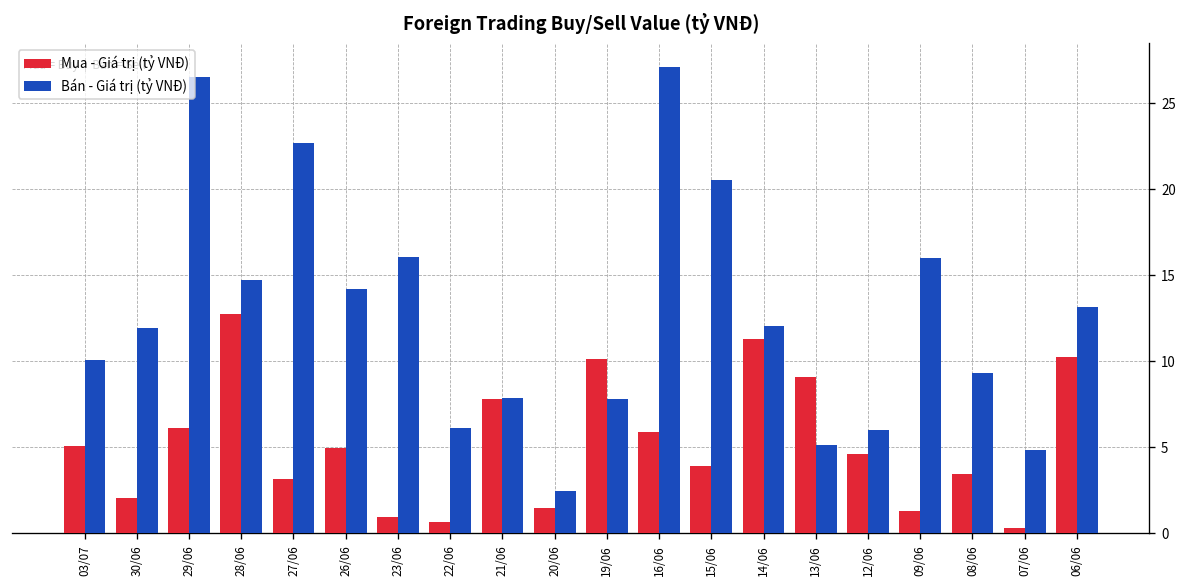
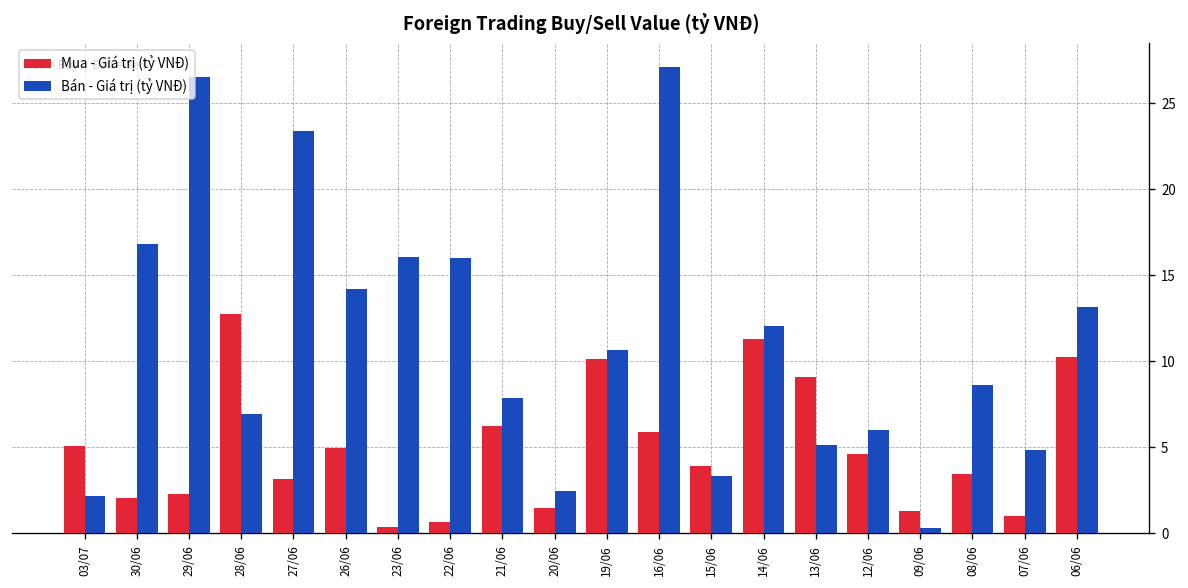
  {
    "Mua - Giá trị (tỷ VNĐ)": {
      "03/07": 5.1,
      "30/06": 2.1,
-     "29/06": 6.1,
+     "29/06": 2.3,
      "28/06": 12.7,
      "27/06": 3.1,
      "26/06": 5.0,
-     "23/06": 0.9,
+     "23/06": 0.4,
      "22/06": 0.7,
-     "21/06": 7.8,
+     "21/06": 6.2,
      "20/06": 1.5,
      "19/06": 10.1,
      "16/06": 5.9,
      "15/06": 3.9,
      "14/06": 11.3,
      "13/06": 9.1,
      "12/06": 4.6,
      "09/06": 1.3,
      "08/06": 3.5,
-     "07/06": 0.3,
+     "07/06": 1.0,
      "06/06": 10.3
    },
    "Bán - Giá trị (tỷ VNĐ)": {
-     "03/07": 10.1,
-     "30/06": 12.0,
+     "03/07": 2.2,
+     "30/06": 16.8,
      "29/06": 26.5,
-     "28/06": 14.7,
-     "27/06": 22.7,
+     "28/06": 7.0,
+     "27/06": 23.4,
      "26/06": 14.2,
      "23/06": 16.0,
-     "22/06": 6.1,
+     "22/06": 16.0,
      "21/06": 7.9,
      "20/06": 2.4,
-     "19/06": 7.8,
+     "19/06": 10.7,
      "16/06": 27.1,
-     "15/06": 20.5,
+     "15/06": 3.4,
      "14/06": 12.0,
      "13/06": 5.1,
      "12/06": 6.0,
-     "09/06": 16.0,
-     "08/06": 9.3,
+     "09/06": 0.3,
+     "08/06": 8.6,
      "07/06": 4.8,
      "06/06": 13.1
    }
  }
